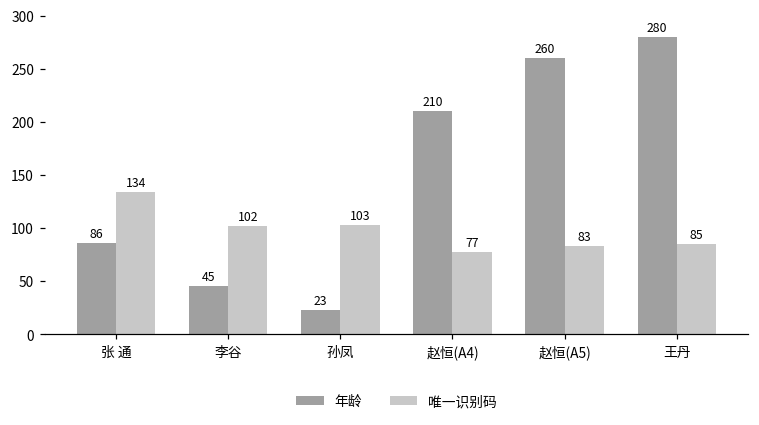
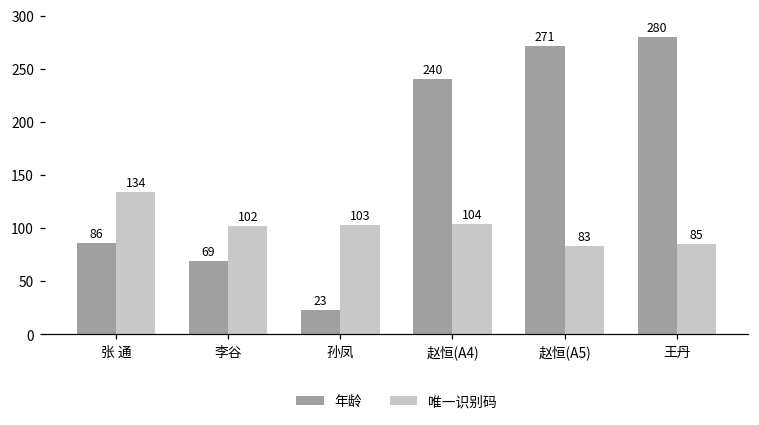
  {
    "年龄": {
      "张 通": 86,
-     "李谷": 45,
+     "李谷": 69,
      "孙凤": 23,
-     "赵恒(A4)": 210,
-     "赵恒(A5)": 260,
+     "赵恒(A4)": 240,
+     "赵恒(A5)": 271,
      "王丹": 280
    },
    "唯一识别码": {
      "张 通": 134,
      "李谷": 102,
      "孙凤": 103,
-     "赵恒(A4)": 77,
+     "赵恒(A4)": 104,
      "赵恒(A5)": 83,
      "王丹": 85
    }
  }
